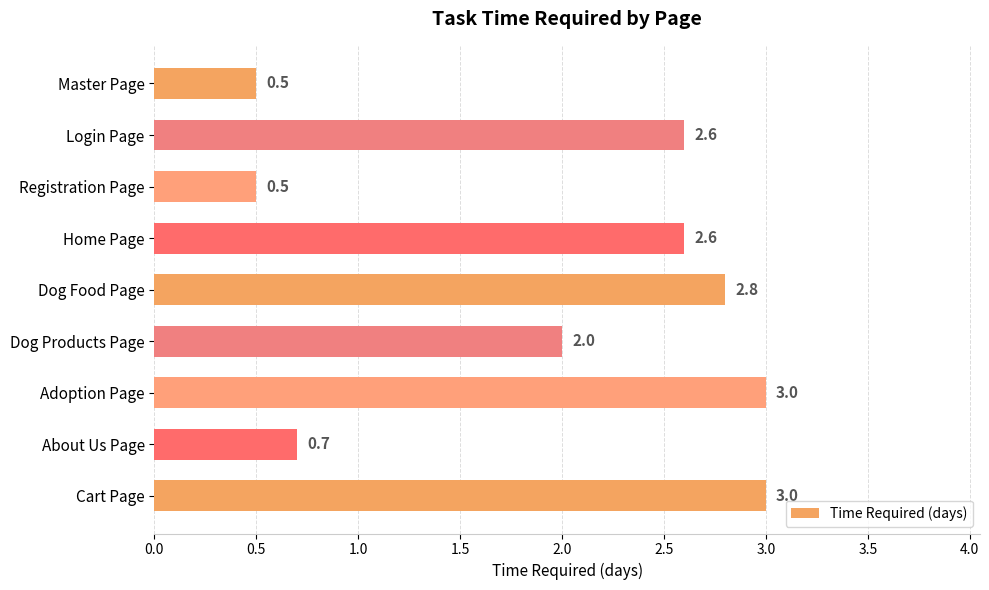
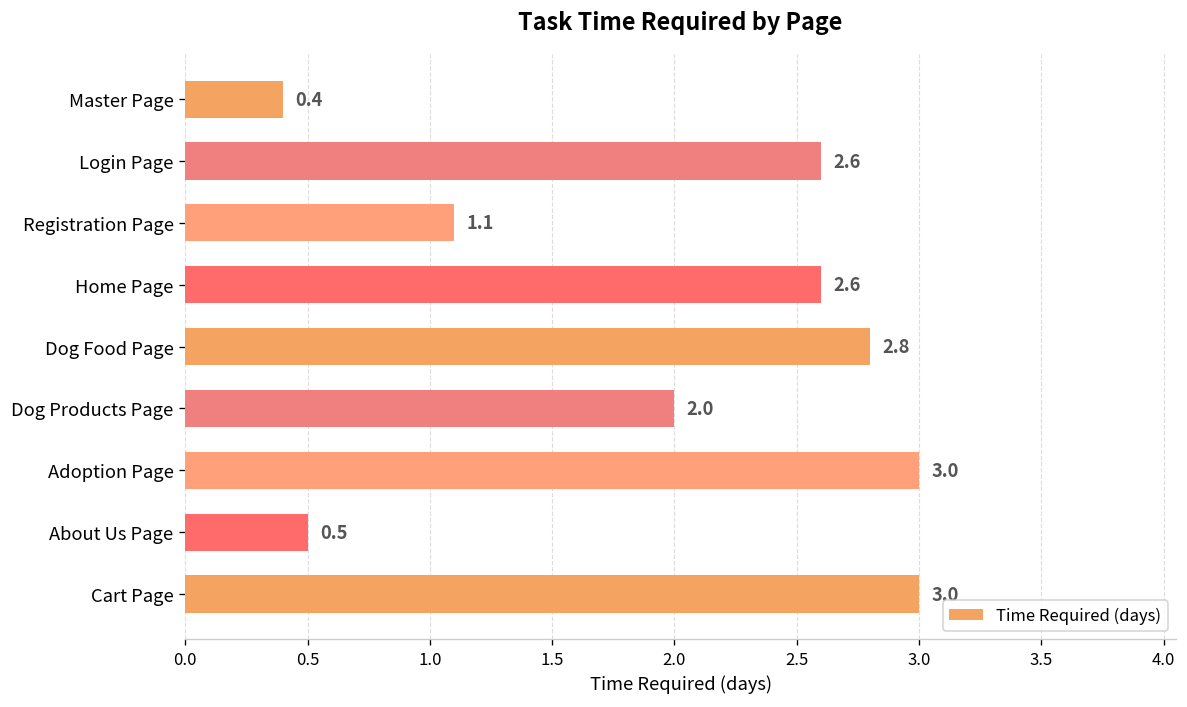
  {
-   "Master Page": 0.5,
+   "Master Page": 0.4,
    "Login Page": 2.6,
-   "Registration Page": 0.5,
+   "Registration Page": 1.1,
    "Home Page": 2.6,
    "Dog Food Page": 2.8,
    "Dog Products Page": 2.0,
    "Adoption Page": 3.0,
-   "About Us Page": 0.7
+   "About Us Page": 0.5
  }
